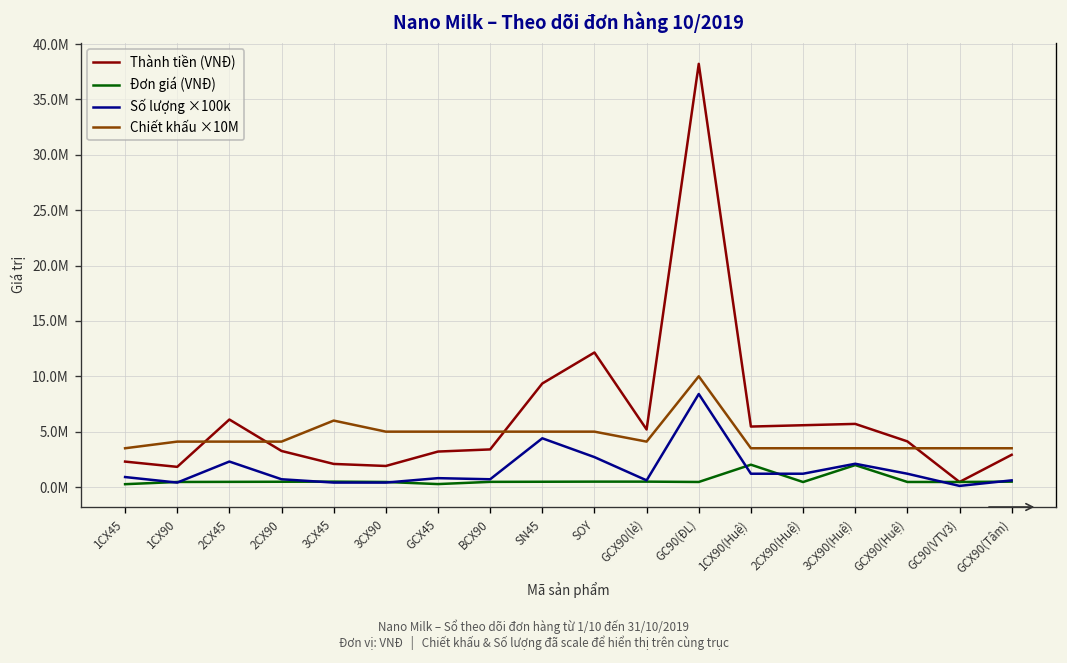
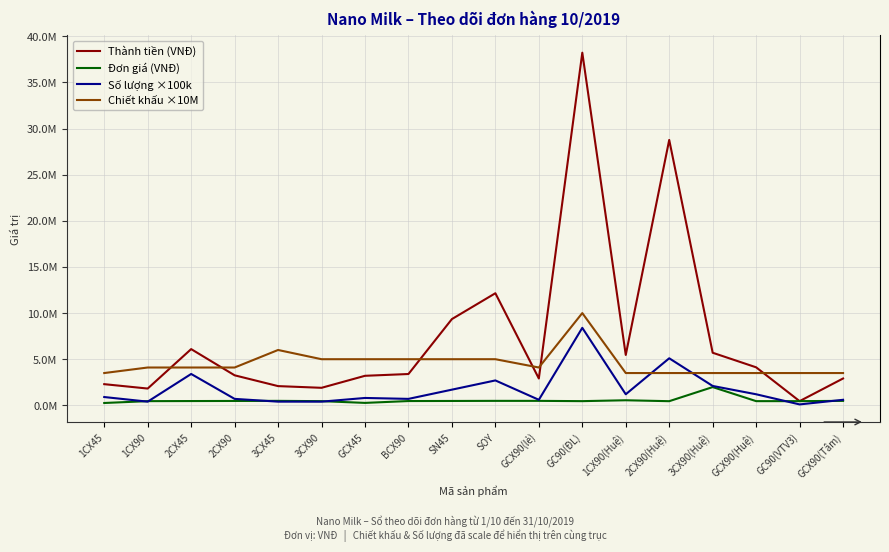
  {
    "Thành tiền (VNĐ)": {
      "1CX45": 2000000,
      "1CX90": 2000000,
      "2CX45": 6000000,
      "2CX90": 3000000,
      "3CX45": 2000000,
      "3CX90": 2000000,
      "GCX45": 3000000,
      "BCX90": 3000000,
      "SN45": 9000000,
      "SOY": 12000000,
-     "GCX90(lẻ)": 5000000,
+     "GCX90(lẻ)": 3000000,
      "GC90(ĐL)": 38000000,
      "1CX90(Huệ)": 5000000,
-     "2CX90(Huệ)": 6000000,
+     "2CX90(Huệ)": 29000000,
      "3CX90(Huệ)": 6000000,
      "GCX90(Huệ)": 4000000,
      "GCX90(Tâm)": 3000000
    },
    "Đơn giá (VNĐ)": {
      "1CX45": 0,
      "2CX45": 0,
      "GCX45": 0,
      "SN45": 0,
      "SOY": 0,
      "GC90(ĐL)": 0,
-     "1CX90(Huệ)": 2000000,
+     "1CX90(Huệ)": 1000000,
      "2CX90(Huệ)": 0,
      "GCX90(Huệ)": 0
    },
    "Số lượng ×100k": {
      "1CX45": 1000000,
-     "2CX45": 2000000,
+     "2CX45": 3000000,
      "GCX45": 1000000,
-     "SN45": 4000000,
+     "SN45": 2000000,
      "SOY": 3000000,
      "GC90(ĐL)": 8000000,
      "1CX90(Huệ)": 1000000,
-     "2CX90(Huệ)": 1000000,
+     "2CX90(Huệ)": 5000000,
      "GCX90(Huệ)": 1000000,
      "GC90(VTV3)": 0
    },
    "Chiết khấu ×10M": {
      "1CX45": 4000000,
      "1CX90": 4000000,
      "2CX45": 4000000,
      "2CX90": 4000000,
      "3CX45": 6000000,
      "3CX90": 5000000,
      "GCX45": 5000000,
      "BCX90": 5000000,
      "SN45": 5000000,
      "SOY": 5000000,
      "GCX90(lẻ)": 4000000,
      "GC90(ĐL)": 10000000,
      "1CX90(Huệ)": 4000000,
      "2CX90(Huệ)": 4000000,
      "3CX90(Huệ)": 4000000,
      "GCX90(Huệ)": 4000000,
      "GC90(VTV3)": 4000000,
      "GCX90(Tâm)": 4000000
    }
  }
